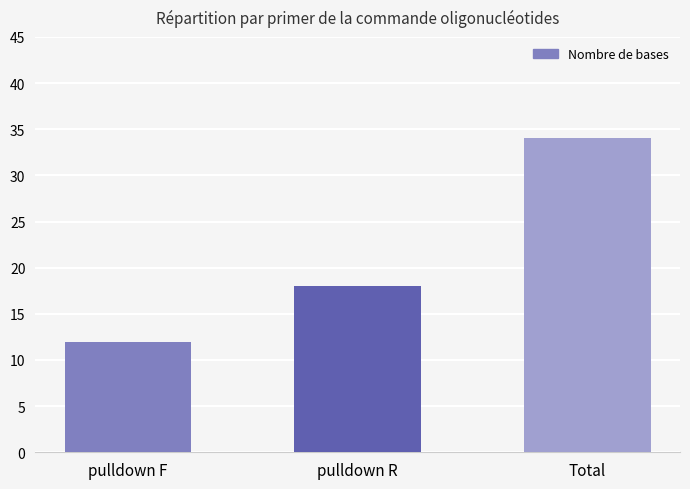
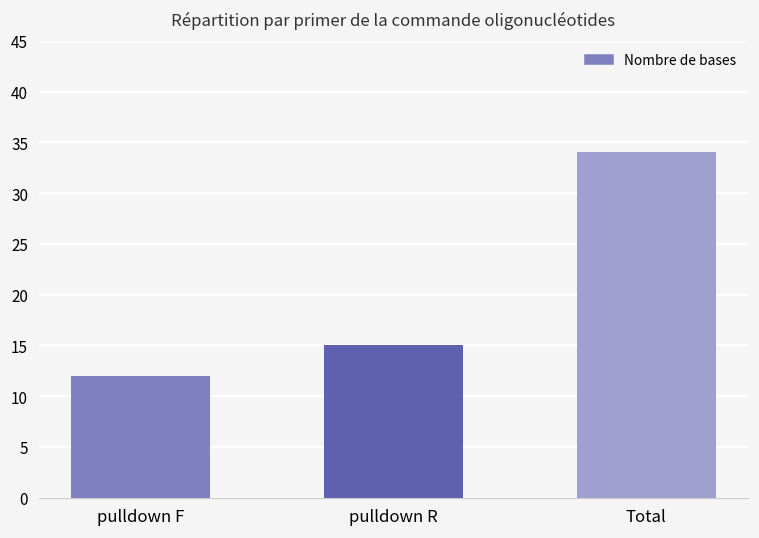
  {
    "pulldown F": 12,
-   "pulldown R": 18,
+   "pulldown R": 15,
    "Total": 34
  }
